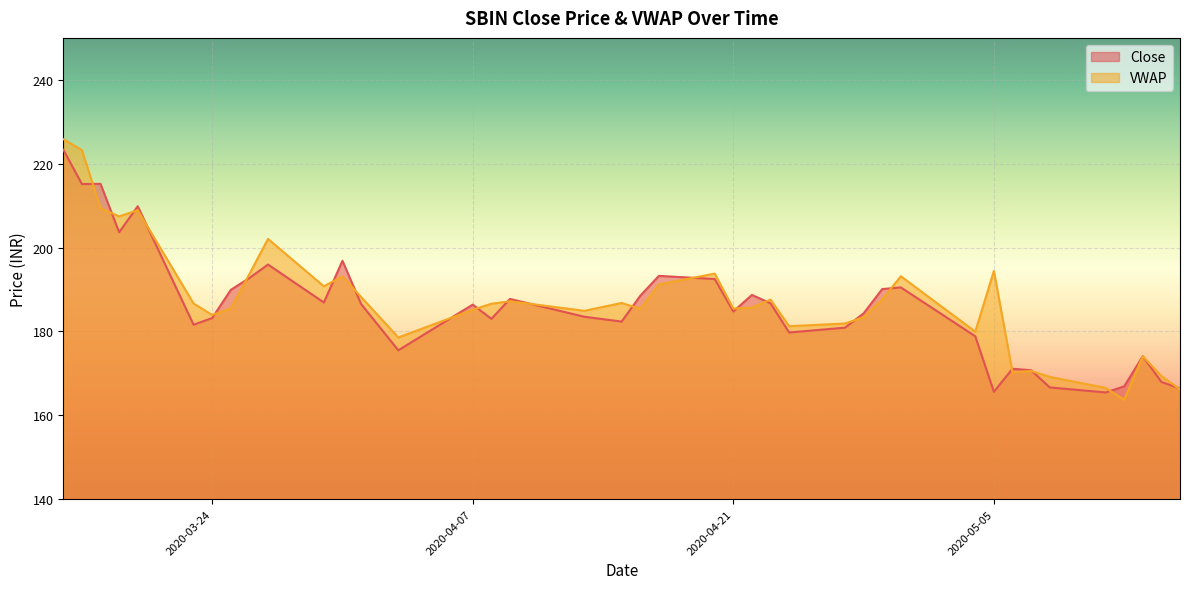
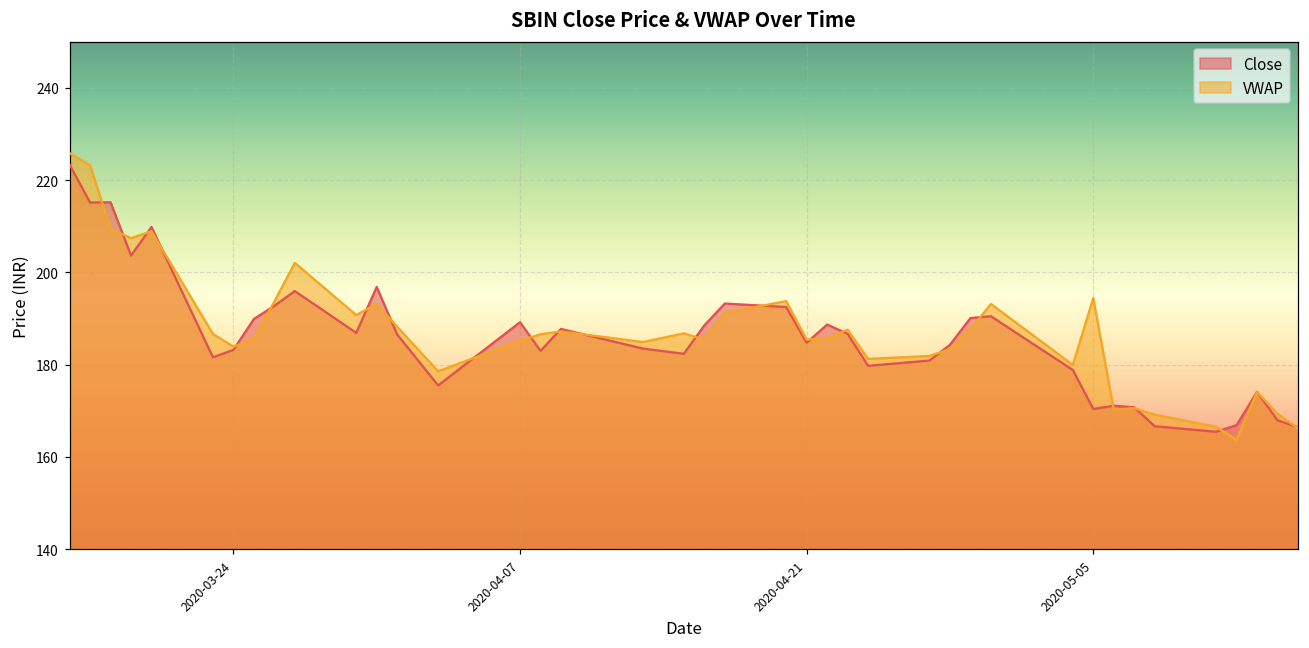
  {
    "Close": {
      "2020-03-24": 183,
-     "2020-04-07": 186,
+     "2020-04-07": 189,
      "2020-04-21": 185,
-     "2020-05-05": 166
+     "2020-05-05": 170
    },
    "VWAP": {
      "2020-03-24": 184,
      "2020-04-07": 185,
      "2020-04-21": 185,
      "2020-05-05": 194
    }
  }
